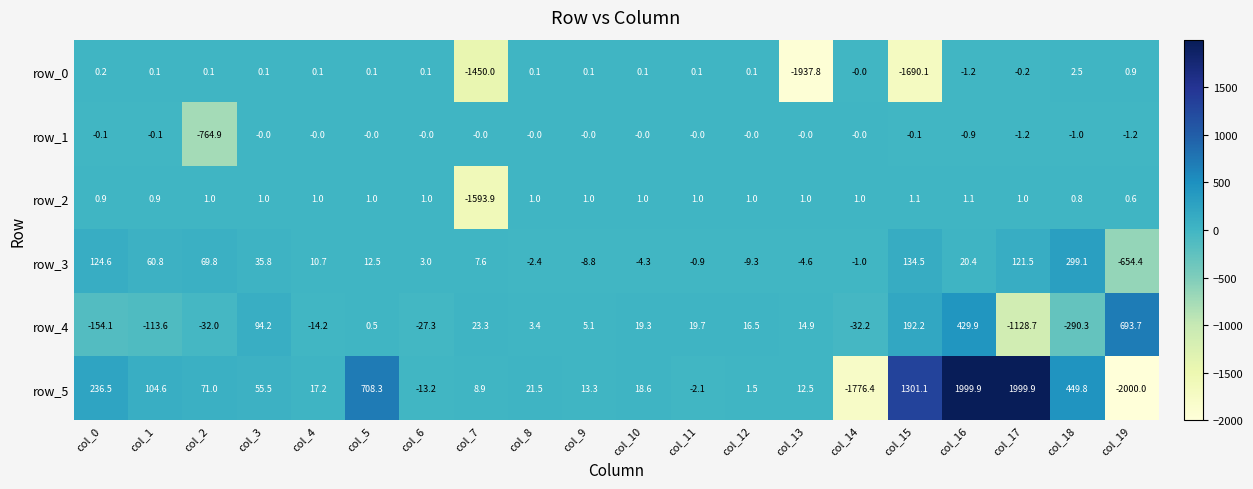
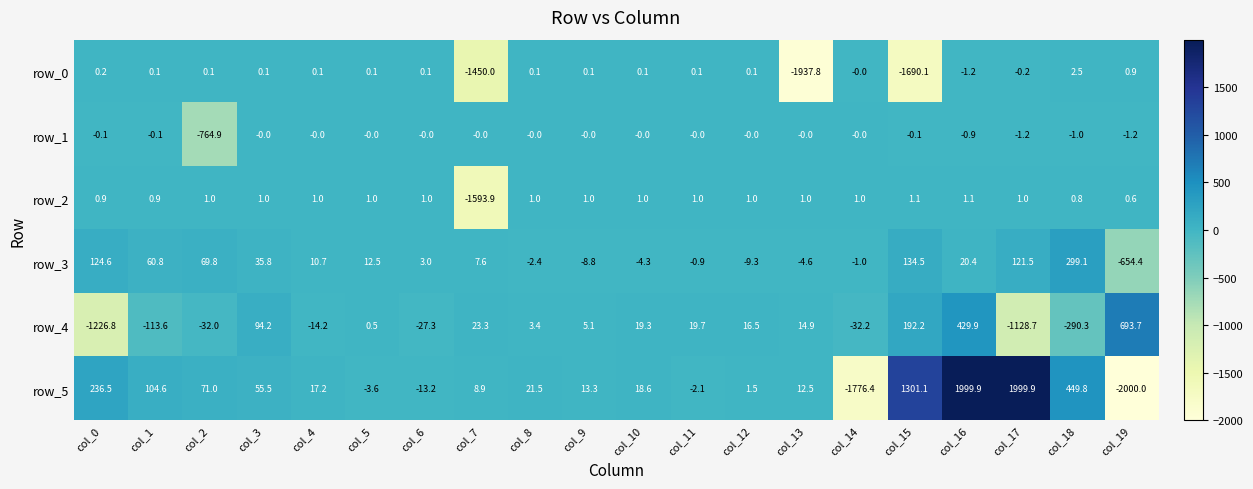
  {
    "row_0": {
      "col_0": 0.2,
      "col_1": 0.1,
      "col_2": 0.1,
      "col_3": 0.1,
      "col_4": 0.1,
      "col_5": 0.1,
      "col_6": 0.1,
      "col_7": -1450.0,
      "col_8": 0.1,
      "col_9": 0.1,
      "col_10": 0.1,
      "col_11": 0.1,
      "col_12": 0.1,
      "col_13": -1937.8,
      "col_14": -0.0,
      "col_15": -1690.1,
      "col_16": -1.2,
      "col_17": -0.2,
      "col_18": 2.5,
      "col_19": 0.9
    },
    "row_1": {
      "col_0": -0.1,
      "col_1": -0.1,
      "col_2": -764.9,
      "col_3": -0.0,
      "col_4": -0.0,
      "col_5": -0.0,
      "col_6": -0.0,
      "col_7": -0.0,
      "col_8": -0.0,
      "col_9": -0.0,
      "col_10": -0.0,
      "col_11": -0.0,
      "col_12": -0.0,
      "col_13": -0.0,
      "col_14": -0.0,
      "col_15": -0.1,
      "col_16": -0.9,
      "col_17": -1.2,
      "col_18": -1.0,
      "col_19": -1.2
    },
    "row_2": {
      "col_0": 0.9,
      "col_1": 0.9,
      "col_2": 1.0,
      "col_3": 1.0,
      "col_4": 1.0,
      "col_5": 1.0,
      "col_6": 1.0,
      "col_7": -1593.9,
      "col_8": 1.0,
      "col_9": 1.0,
      "col_10": 1.0,
      "col_11": 1.0,
      "col_12": 1.0,
      "col_13": 1.0,
      "col_14": 1.0,
      "col_15": 1.1,
      "col_16": 1.1,
      "col_17": 1.0,
      "col_18": 0.8,
      "col_19": 0.6
    },
    "row_3": {
      "col_0": 124.6,
      "col_1": 60.8,
      "col_2": 69.8,
      "col_3": 35.8,
      "col_4": 10.7,
      "col_5": 12.5,
      "col_6": 3.0,
      "col_7": 7.6,
      "col_8": -2.4,
      "col_9": -8.8,
      "col_10": -4.3,
      "col_11": -0.9,
      "col_12": -9.3,
      "col_13": -4.6,
      "col_14": -1.0,
      "col_15": 134.5,
      "col_16": 20.4,
      "col_17": 121.5,
      "col_18": 299.1,
      "col_19": -654.4
    },
    "row_4": {
-     "col_0": -154.1,
+     "col_0": -1226.8,
      "col_1": -113.6,
      "col_2": -32.0,
      "col_3": 94.2,
      "col_4": -14.2,
      "col_5": 0.5,
      "col_6": -27.3,
      "col_7": 23.3,
      "col_8": 3.4,
      "col_9": 5.1,
      "col_10": 19.3,
      "col_11": 19.7,
      "col_12": 16.5,
      "col_13": 14.9,
      "col_14": -32.2,
      "col_15": 192.2,
      "col_16": 429.9,
      "col_17": -1128.7,
      "col_18": -290.3,
      "col_19": 693.7
    },
    "row_5": {
      "col_0": 236.5,
      "col_1": 104.6,
      "col_2": 71.0,
      "col_3": 55.5,
      "col_4": 17.2,
-     "col_5": 708.3,
+     "col_5": -3.6,
      "col_6": -13.2,
      "col_7": 8.9,
      "col_8": 21.5,
      "col_9": 13.3,
      "col_10": 18.6,
      "col_11": -2.1,
      "col_12": 1.5,
      "col_13": 12.5,
      "col_14": -1776.4,
      "col_15": 1301.1,
      "col_16": 1999.9,
      "col_17": 1999.9,
      "col_18": 449.8,
      "col_19": -2000.0
    }
  }
